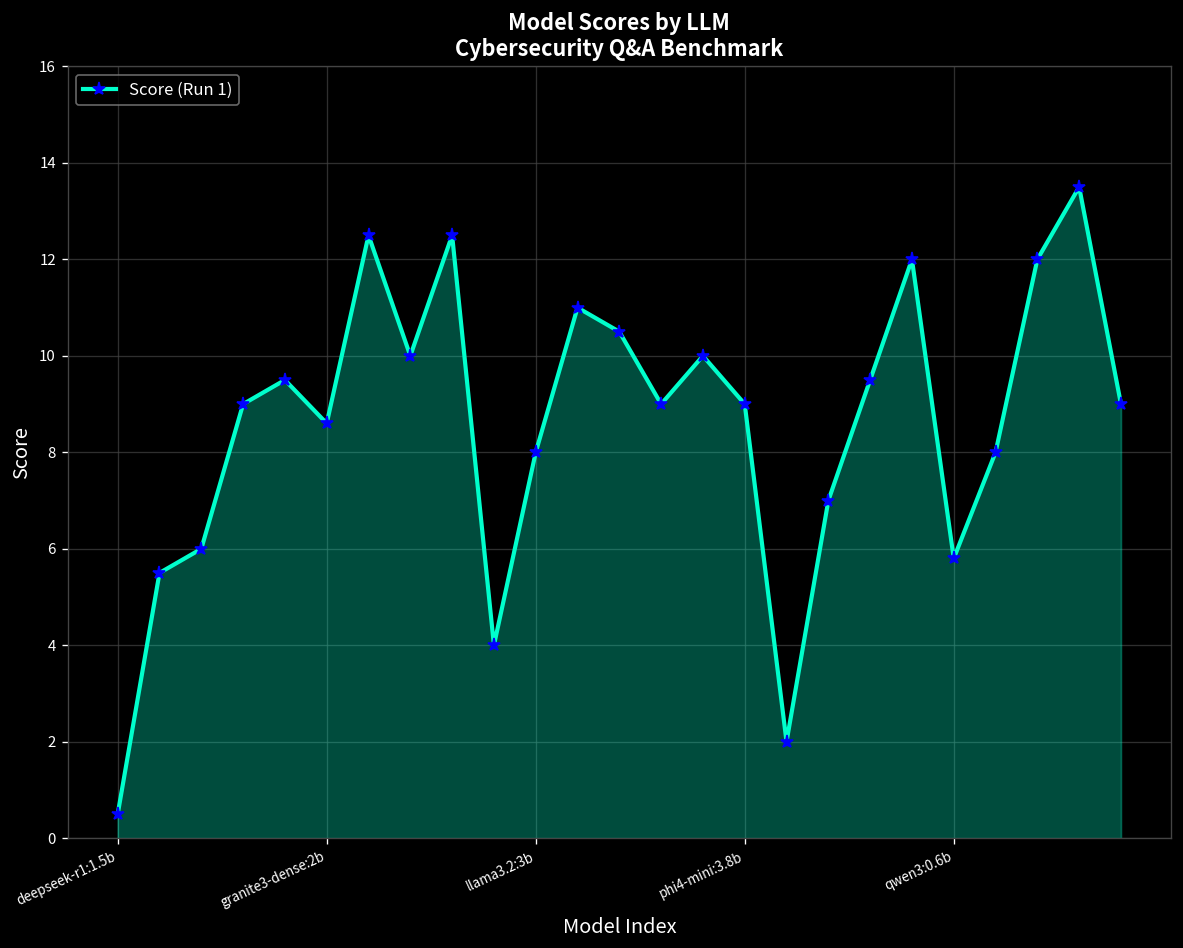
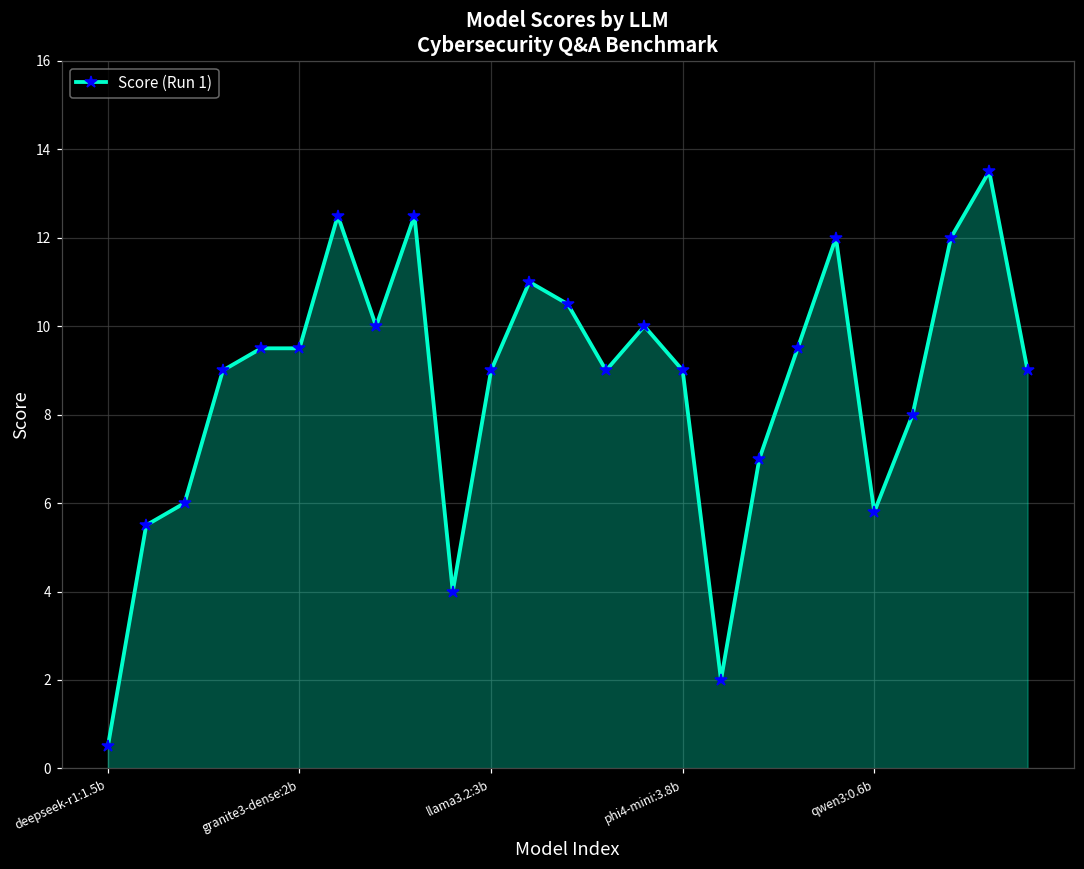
  {
    "deepseek-r1:1.5b": 0.5,
-   "granite3-dense:2b": 8.6,
-   "llama3.2:3b": 8,
+   "granite3-dense:2b": 9.5,
+   "llama3.2:3b": 9,
    "phi4-mini:3.8b": 9.0,
    "qwen3:0.6b": 5.8
  }
